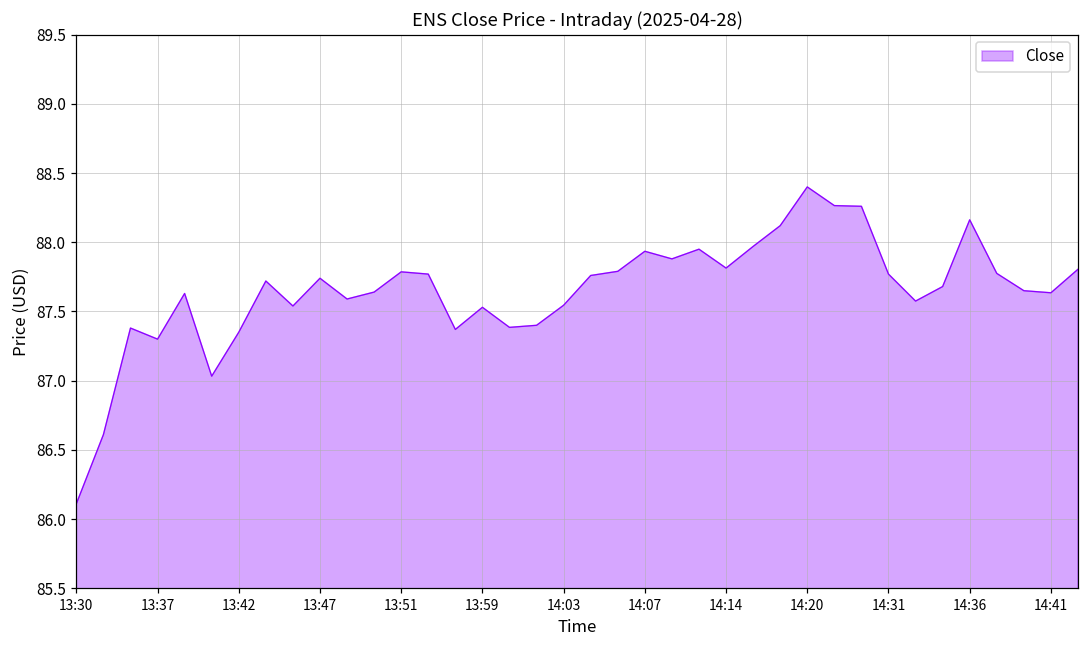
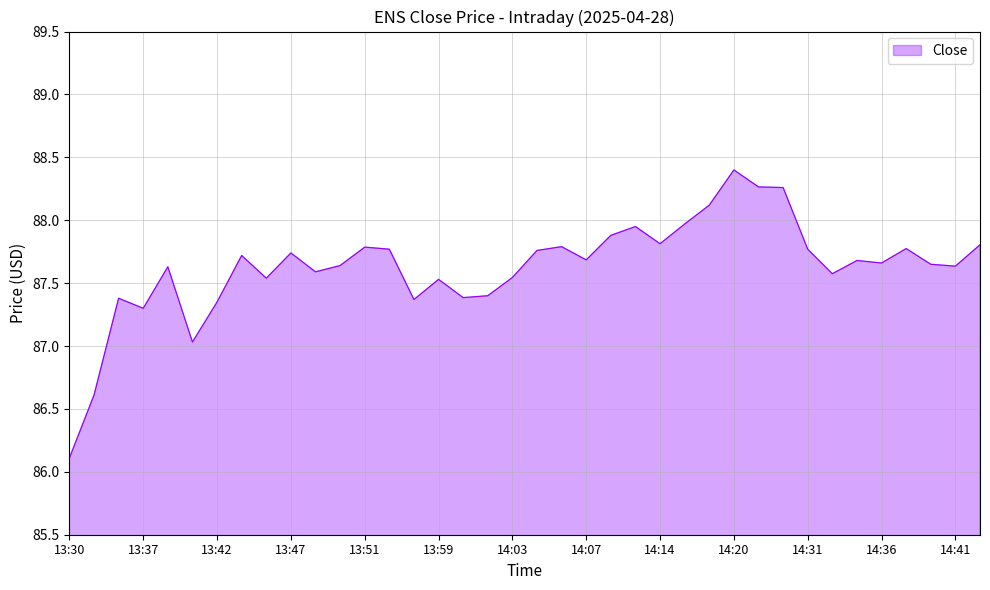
  {
    "13:30": 86.11,
    "13:37": 87.30,
    "13:42": 87.35,
    "13:47": 87.74,
    "13:51": 87.79,
    "13:59": 87.53,
    "14:03": 87.54,
-   "14:07": 87.93,
+   "14:07": 87.68,
    "14:14": 87.81,
    "14:20": 88.40,
    "14:31": 87.77,
-   "14:36": 88.16,
+   "14:36": 87.66,
    "14:41": 87.64
  }
